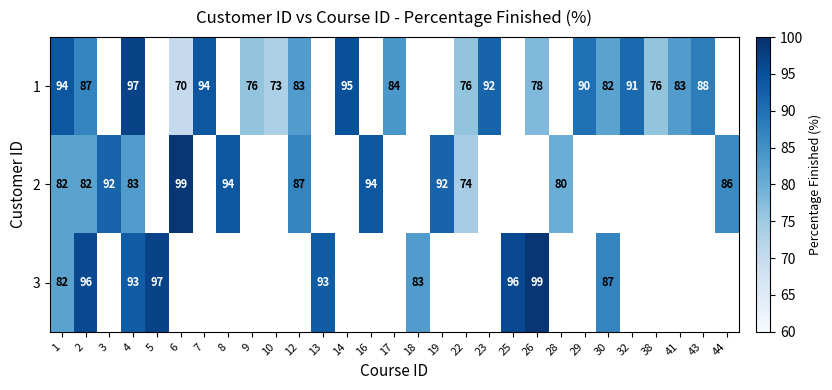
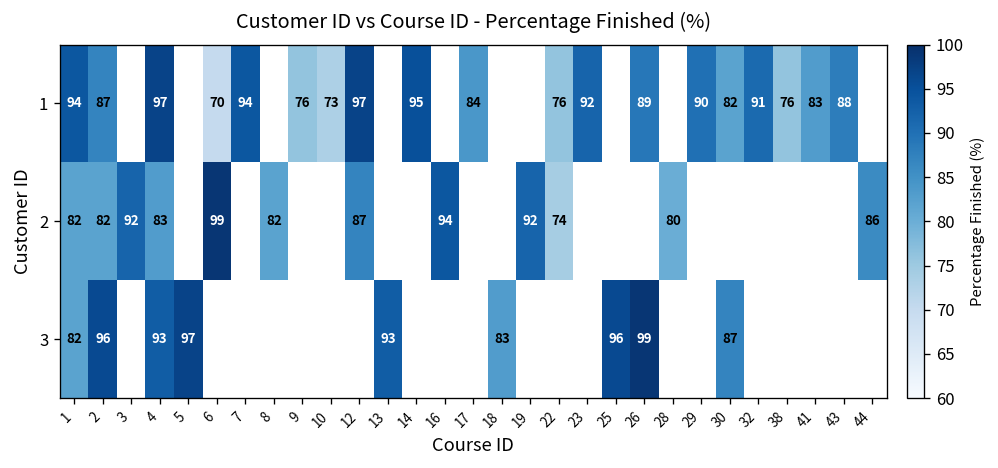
  {
    "1": {
      "1": 94,
      "2": 87,
      "4": 97,
      "6": 70,
      "7": 94,
      "9": 76,
      "10": 73,
-     "12": 83,
+     "12": 97,
      "14": 95,
      "17": 84,
      "22": 76,
      "23": 92,
-     "26": 78,
+     "26": 89,
      "29": 90,
      "30": 82,
      "32": 91,
      "38": 76,
      "41": 83,
      "43": 88
    },
    "2": {
      "1": 82,
      "2": 82,
      "3": 92,
      "4": 83,
      "6": 99,
-     "8": 94,
+     "8": 82,
      "12": 87,
      "16": 94,
      "19": 92,
      "22": 74,
      "28": 80,
      "44": 86
    },
    "3": {
      "1": 82,
      "2": 96,
      "4": 93,
      "5": 97,
      "13": 93,
      "18": 83,
      "25": 96,
      "26": 99,
      "30": 87
    }
  }
